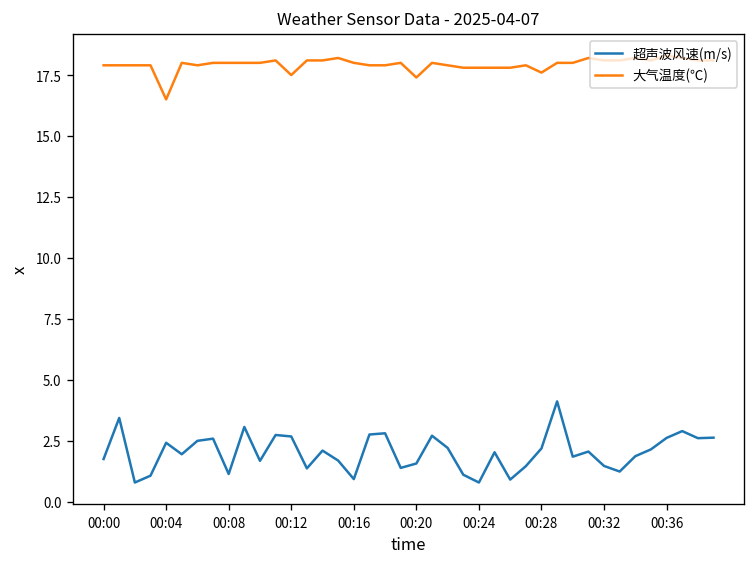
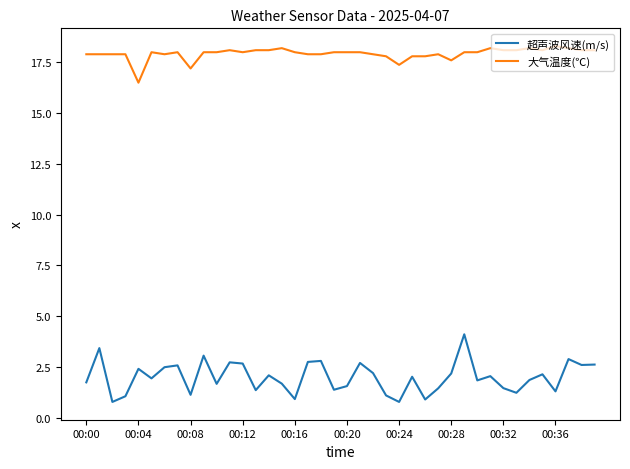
  {
    "超声波风速(m/s)": {
      "00:00": 1.7,
      "00:04": 2.4,
      "00:08": 1.1,
      "00:12": 2.7,
      "00:16": 0.9,
      "00:20": 1.6,
      "00:24": 0.8,
      "00:28": 2.2,
      "00:32": 1.5,
-     "00:36": 2.6
+     "00:36": 1.3
    },
    "大气温度(℃)": {
      "00:00": 17.9,
      "00:04": 16.5,
-     "00:08": 18.0,
-     "00:12": 17.5,
+     "00:08": 17.2,
+     "00:12": 18.0,
      "00:16": 18.0,
-     "00:20": 17.4,
-     "00:24": 17.8,
+     "00:20": 18.0,
+     "00:24": 17.4,
      "00:28": 17.6
    }
  }
